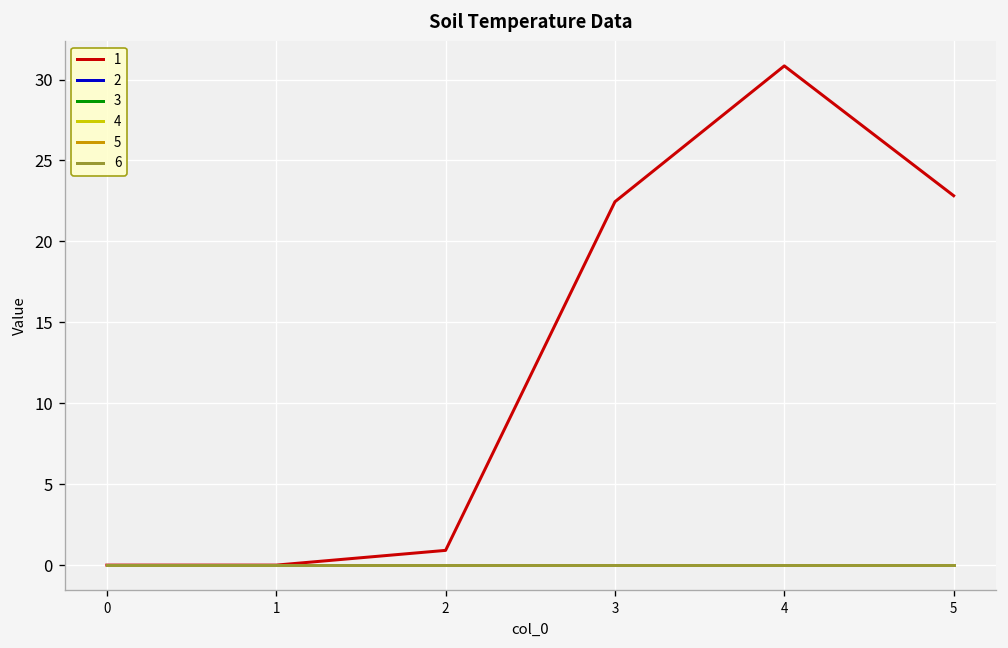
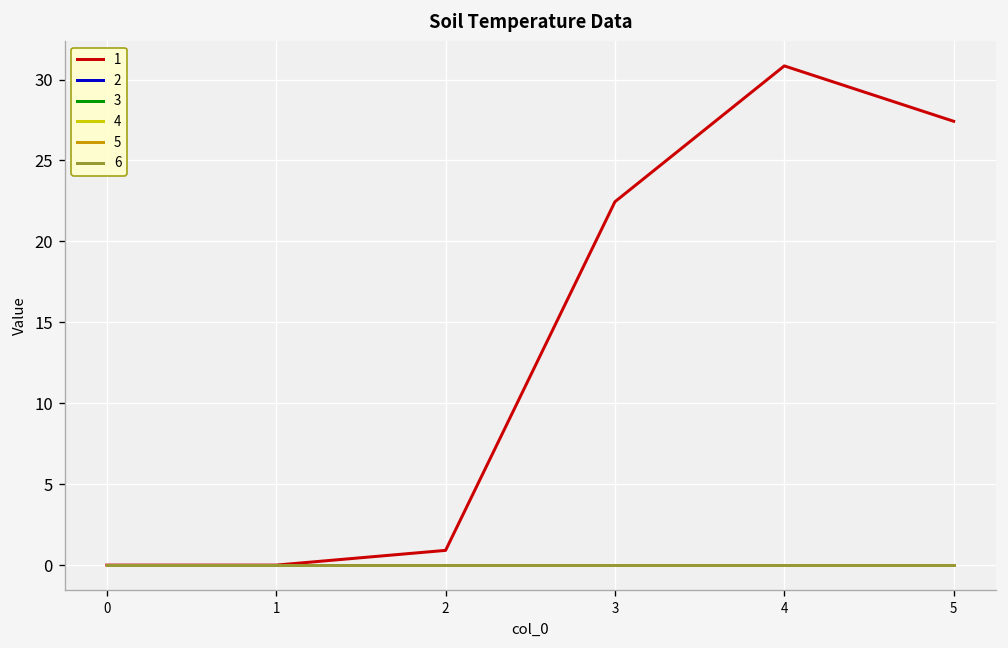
  {
    "1": {
      "2": 0.9,
      "3": 22.5,
      "4": 30.8,
-     "5": 22.8
+     "5": 27.4
    },
    "6": {
      "2": 0.0,
      "3": 0.0,
      "4": 0.0,
      "5": 0.0
    }
  }
